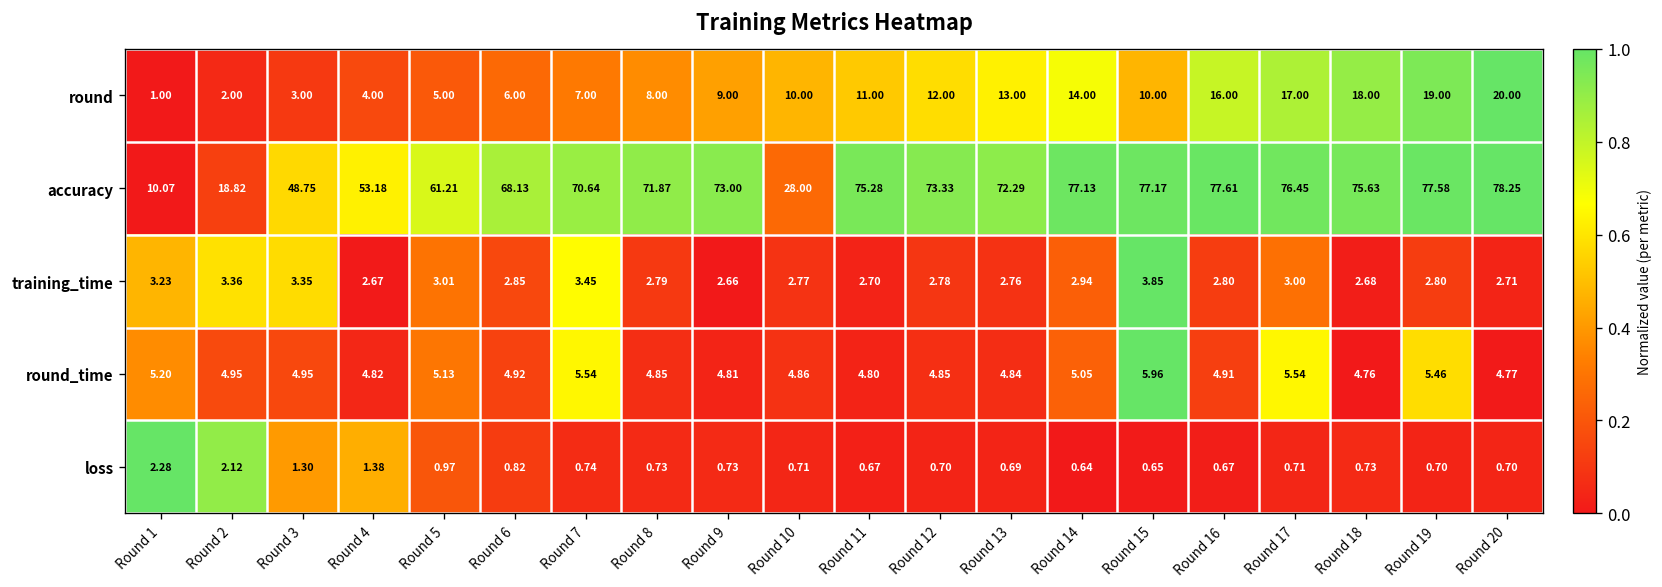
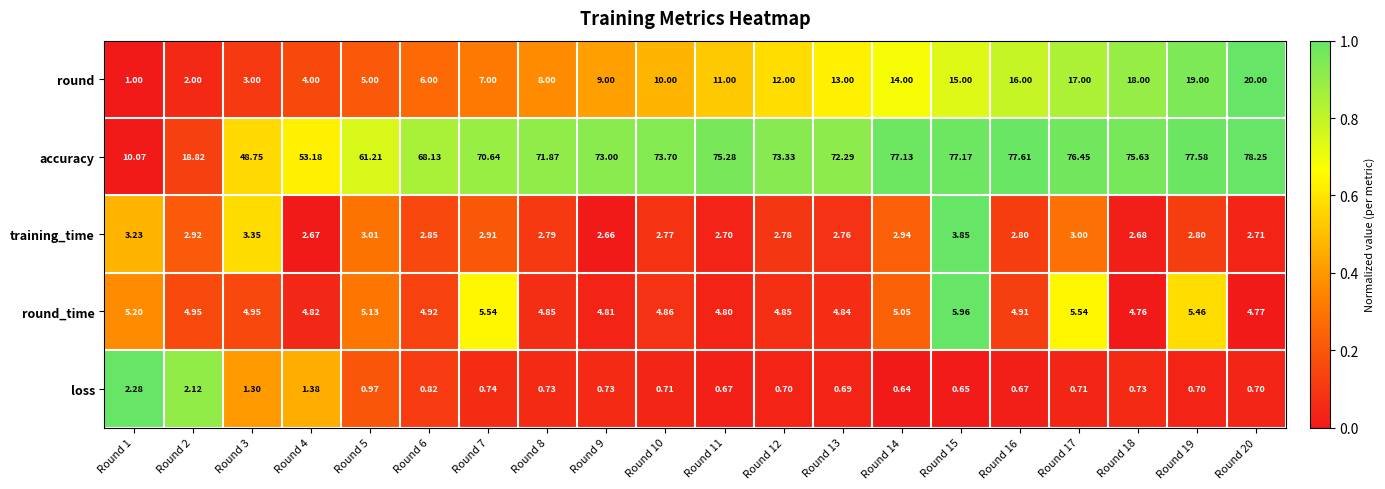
  {
    "round": {
      "Round 1": 1.00,
      "Round 2": 2.00,
      "Round 3": 3.00,
      "Round 4": 4.00,
      "Round 5": 5.00,
      "Round 6": 6.00,
      "Round 7": 7.00,
      "Round 8": 8.00,
      "Round 9": 9.00,
      "Round 10": 10.00,
      "Round 11": 11.00,
      "Round 12": 12.00,
      "Round 13": 13.00,
      "Round 14": 14.00,
-     "Round 15": 10.00,
+     "Round 15": 15.00,
      "Round 16": 16.00,
      "Round 17": 17.00,
      "Round 18": 18.00,
      "Round 19": 19.00,
      "Round 20": 20.00
    },
    "accuracy": {
      "Round 1": 10.07,
      "Round 2": 18.82,
      "Round 3": 48.75,
      "Round 4": 53.18,
      "Round 5": 61.21,
      "Round 6": 68.13,
      "Round 7": 70.64,
      "Round 8": 71.87,
      "Round 9": 73.00,
-     "Round 10": 28.00,
+     "Round 10": 73.70,
      "Round 11": 75.28,
      "Round 12": 73.33,
      "Round 13": 72.29,
      "Round 14": 77.13,
      "Round 15": 77.17,
      "Round 16": 77.61,
      "Round 17": 76.45,
      "Round 18": 75.63,
      "Round 19": 77.58,
      "Round 20": 78.25
    },
    "training_time": {
      "Round 1": 3.23,
-     "Round 2": 3.36,
+     "Round 2": 2.92,
      "Round 3": 3.35,
      "Round 4": 2.67,
      "Round 5": 3.01,
      "Round 6": 2.85,
-     "Round 7": 3.45,
+     "Round 7": 2.91,
      "Round 8": 2.79,
      "Round 9": 2.66,
      "Round 10": 2.77,
      "Round 11": 2.70,
      "Round 12": 2.78,
      "Round 13": 2.76,
      "Round 14": 2.94,
      "Round 15": 3.85,
      "Round 16": 2.80,
      "Round 17": 3.00,
      "Round 18": 2.68,
      "Round 19": 2.80,
      "Round 20": 2.71
    },
    "round_time": {
      "Round 1": 5.20,
      "Round 2": 4.95,
      "Round 3": 4.95,
      "Round 4": 4.82,
      "Round 5": 5.13,
      "Round 6": 4.92,
      "Round 7": 5.54,
      "Round 8": 4.85,
      "Round 9": 4.81,
      "Round 10": 4.86,
      "Round 11": 4.80,
      "Round 12": 4.85,
      "Round 13": 4.84,
      "Round 14": 5.05,
      "Round 15": 5.96,
      "Round 16": 4.91,
      "Round 17": 5.54,
      "Round 18": 4.76,
      "Round 19": 5.46,
      "Round 20": 4.77
    },
    "loss": {
      "Round 1": 2.28,
      "Round 2": 2.12,
      "Round 3": 1.30,
      "Round 4": 1.38,
      "Round 5": 0.97,
      "Round 6": 0.82,
      "Round 7": 0.74,
      "Round 8": 0.73,
      "Round 9": 0.73,
      "Round 10": 0.71,
      "Round 11": 0.67,
      "Round 12": 0.70,
      "Round 13": 0.69,
      "Round 14": 0.64,
      "Round 15": 0.65,
      "Round 16": 0.67,
      "Round 17": 0.71,
      "Round 18": 0.73,
      "Round 19": 0.70,
      "Round 20": 0.70
    }
  }
